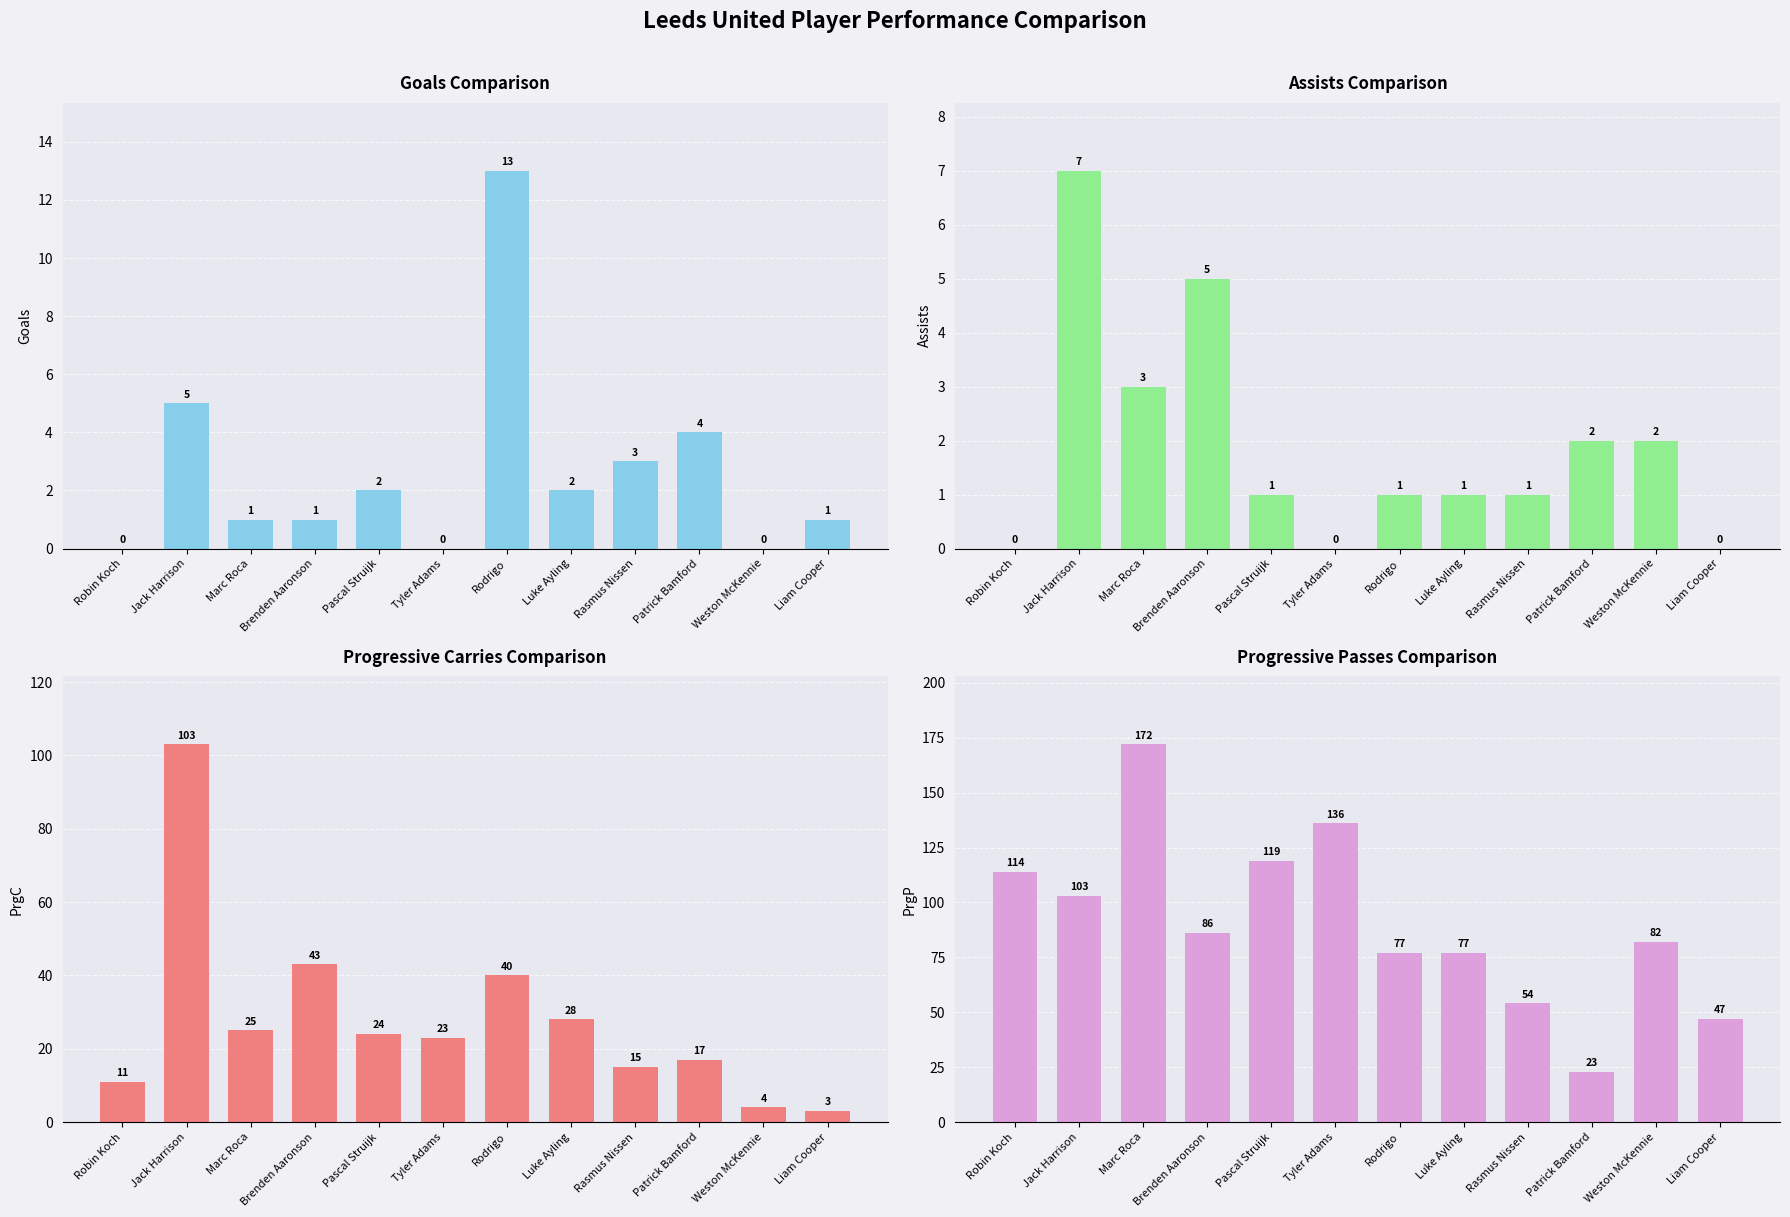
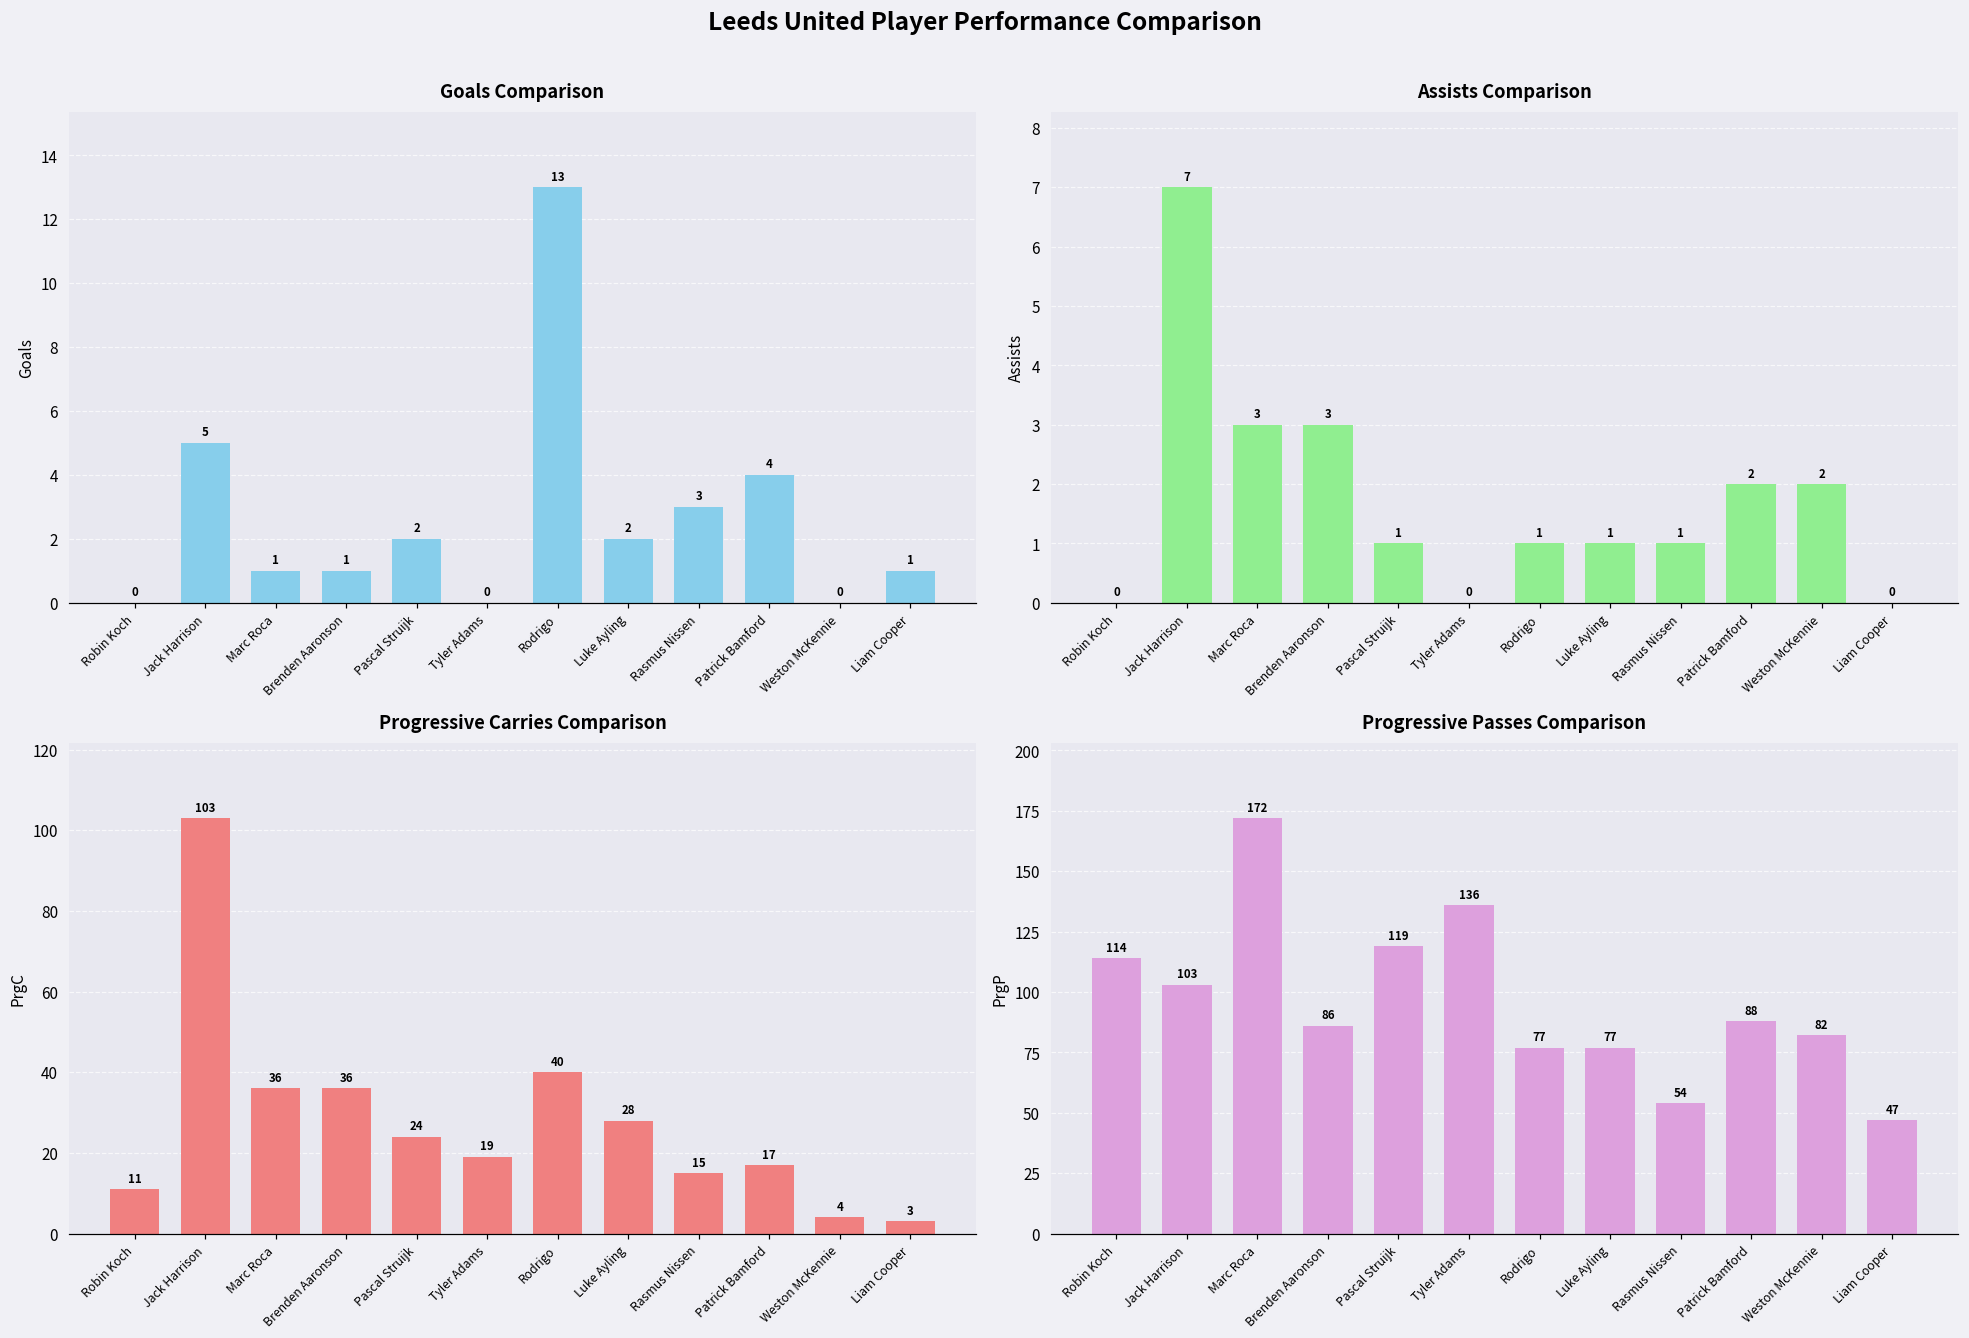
  {
    "Goals Comparison": {
      "Robin Koch": 0,
      "Jack Harrison": 5,
      "Marc Roca": 1,
      "Brenden Aaronson": 1,
      "Pascal Struijk": 2,
      "Tyler Adams": 0,
      "Rodrigo": 13,
      "Luke Ayling": 2,
      "Rasmus Nissen": 3,
      "Patrick Bamford": 4,
      "Weston McKennie": 0,
      "Liam Cooper": 1
    },
    "Assists Comparison": {
      "Robin Koch": 0,
      "Jack Harrison": 7,
      "Marc Roca": 3,
-     "Brenden Aaronson": 5,
+     "Brenden Aaronson": 3,
      "Pascal Struijk": 1,
      "Tyler Adams": 0,
      "Rodrigo": 1,
      "Luke Ayling": 1,
      "Rasmus Nissen": 1,
      "Patrick Bamford": 2,
      "Weston McKennie": 2,
      "Liam Cooper": 0
    },
    "Progressive Carries Comparison": {
      "Robin Koch": 11,
      "Jack Harrison": 103,
-     "Marc Roca": 25,
-     "Brenden Aaronson": 43,
+     "Marc Roca": 36,
+     "Brenden Aaronson": 36,
      "Pascal Struijk": 24,
-     "Tyler Adams": 23,
+     "Tyler Adams": 19,
      "Rodrigo": 40,
      "Luke Ayling": 28,
      "Rasmus Nissen": 15,
      "Patrick Bamford": 17,
      "Weston McKennie": 4,
      "Liam Cooper": 3
    },
    "Progressive Passes Comparison": {
      "Robin Koch": 114,
      "Jack Harrison": 103,
      "Marc Roca": 172,
      "Brenden Aaronson": 86,
      "Pascal Struijk": 119,
      "Tyler Adams": 136,
      "Rodrigo": 77,
      "Luke Ayling": 77,
      "Rasmus Nissen": 54,
-     "Patrick Bamford": 23,
+     "Patrick Bamford": 88,
      "Weston McKennie": 82,
      "Liam Cooper": 47
    }
  }
